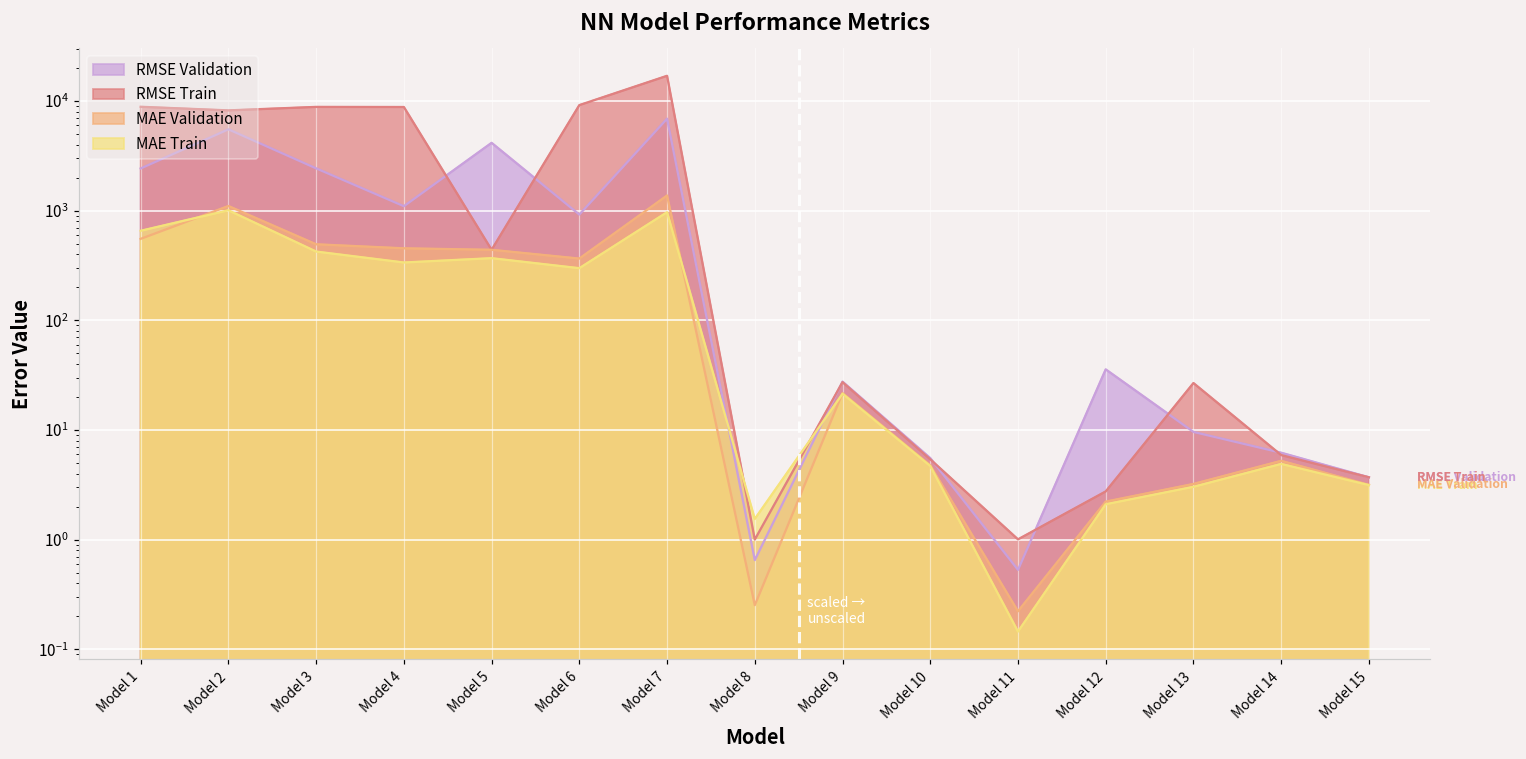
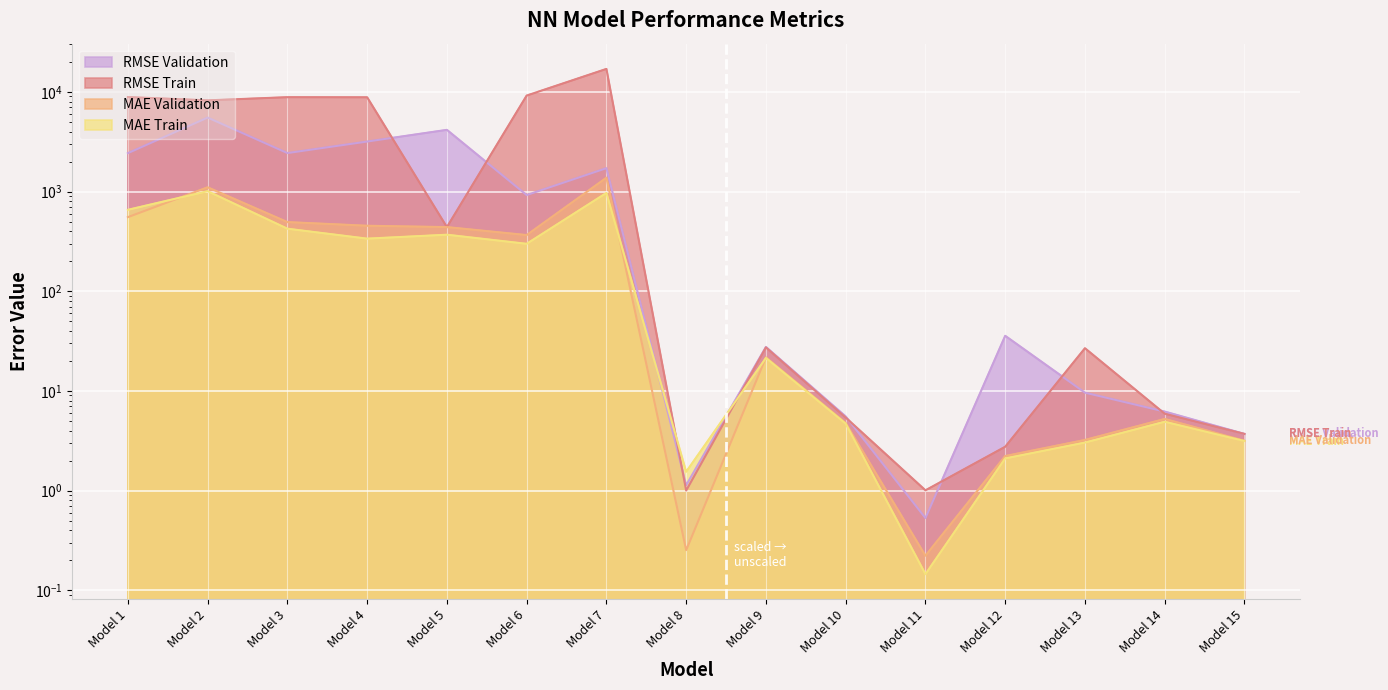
  {
    "RMSE Validation": {
      "Model 1": 2400,
      "Model 3": 2400,
-     "Model 4": 1100,
+     "Model 4": 3200,
      "Model 5": 4200,
      "Model 6": 900,
-     "Model 7": 7000,
-     "Model 8": 0.7,
+     "Model 7": 1700,
+     "Model 8": 1.1,
      "Model 11": 0.5,
      "Model 12": 36,
      "Model 13": 10
    }
  }
